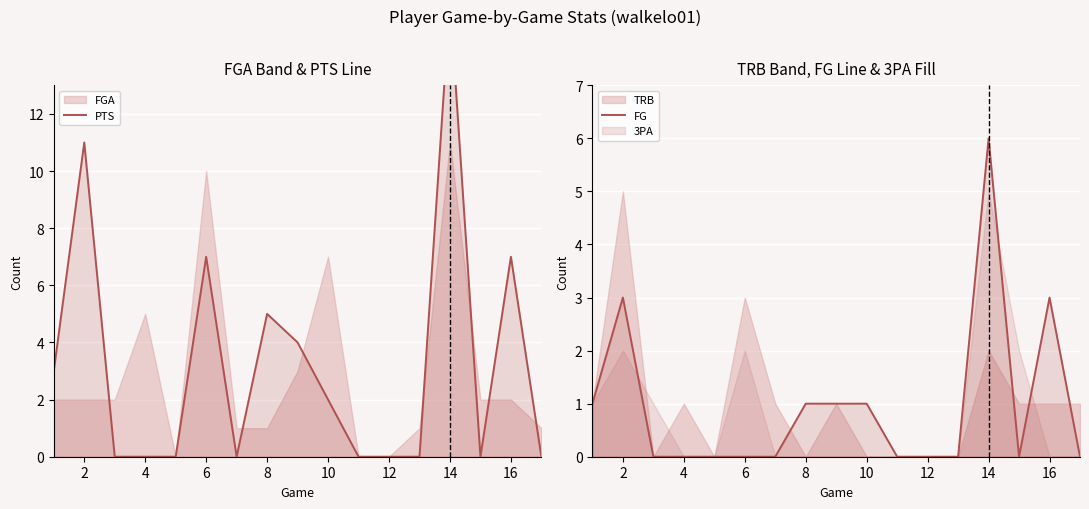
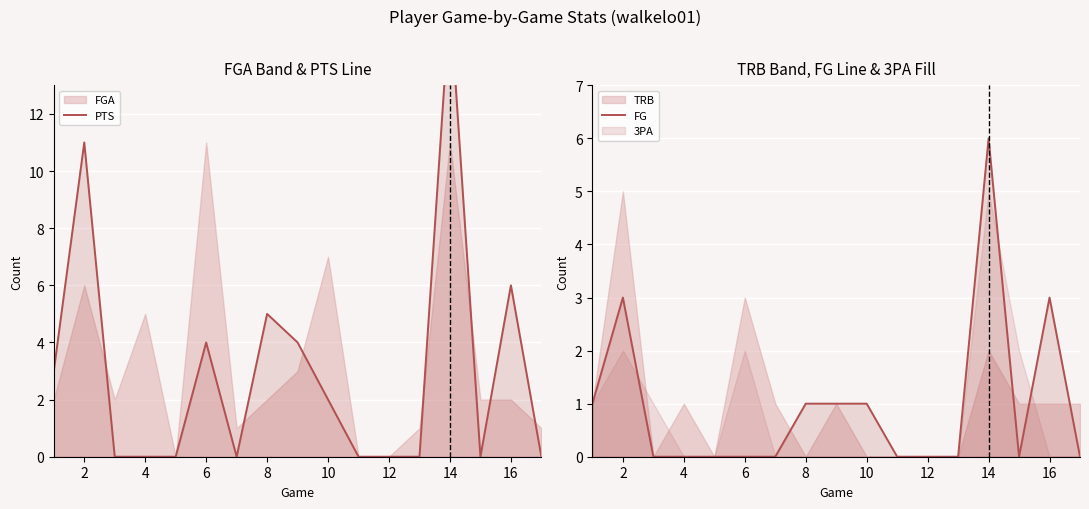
  {
    "FGA Band & PTS Line": {
      "FGA": {
-       "2": 2,
+       "2": 6,
        "4": 5,
-       "6": 10,
-       "8": 1,
+       "6": 11,
+       "8": 2,
        "10": 7,
        "14": 11,
        "16": 2
      },
      "PTS": {
        "2": 11,
        "4": 0,
-       "6": 7,
+       "6": 4,
        "8": 5,
        "10": 2,
-       "16": 7
+       "16": 6
      }
    }
  }
